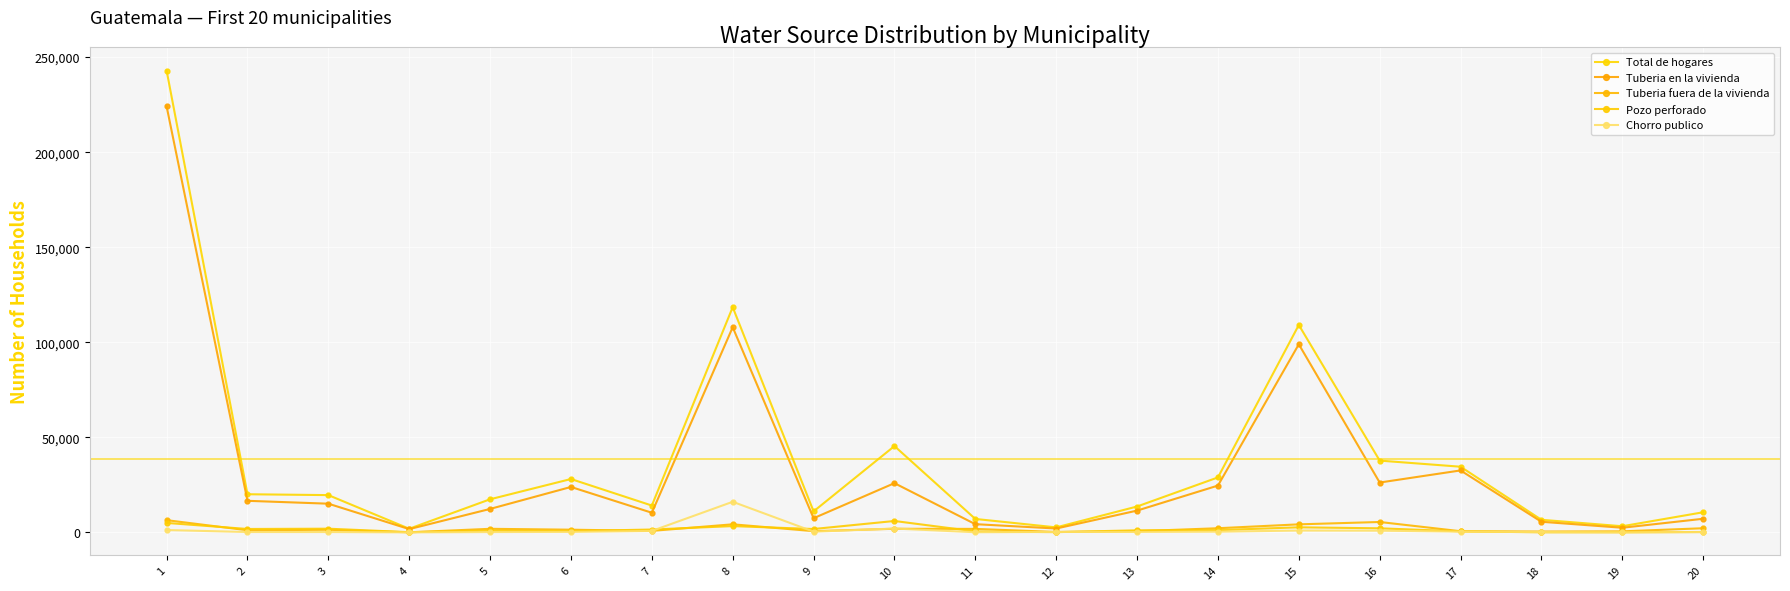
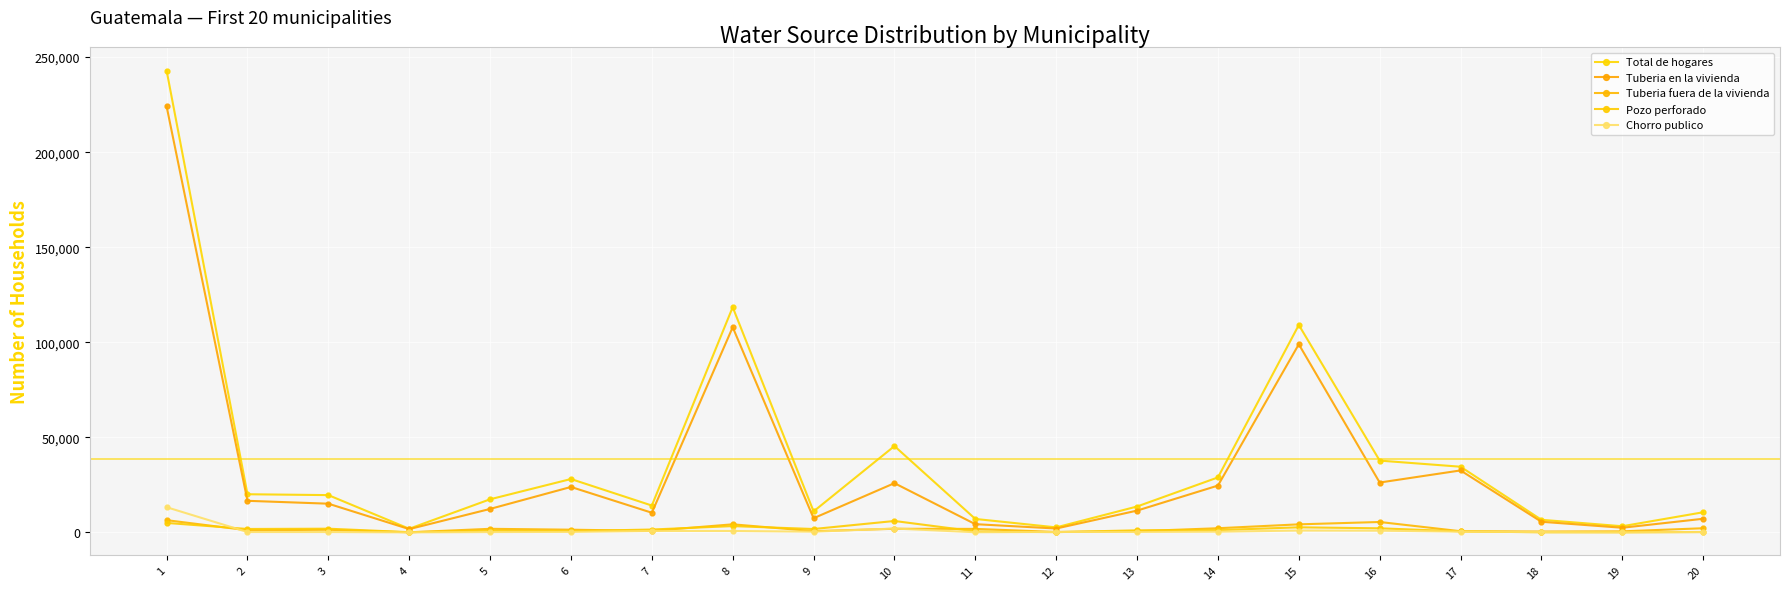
  {
    "Chorro publico": {
-     "1": "1,000",
-     "8": "16,000",
+     "1": "13,000",
+     "8": "1,000",
      "15": "1,000"
    }
  }
